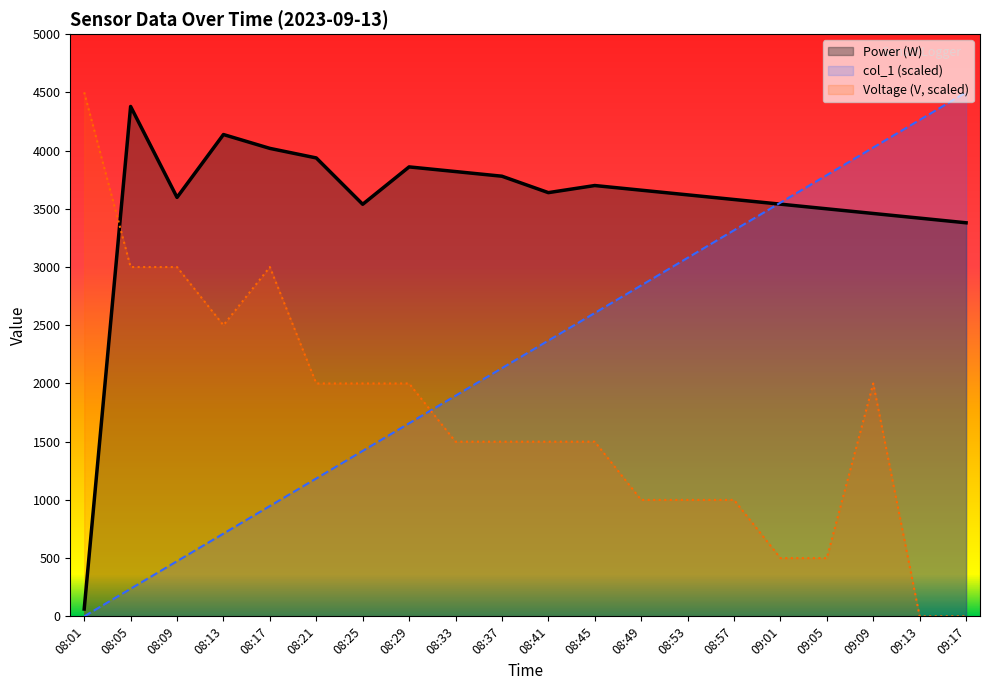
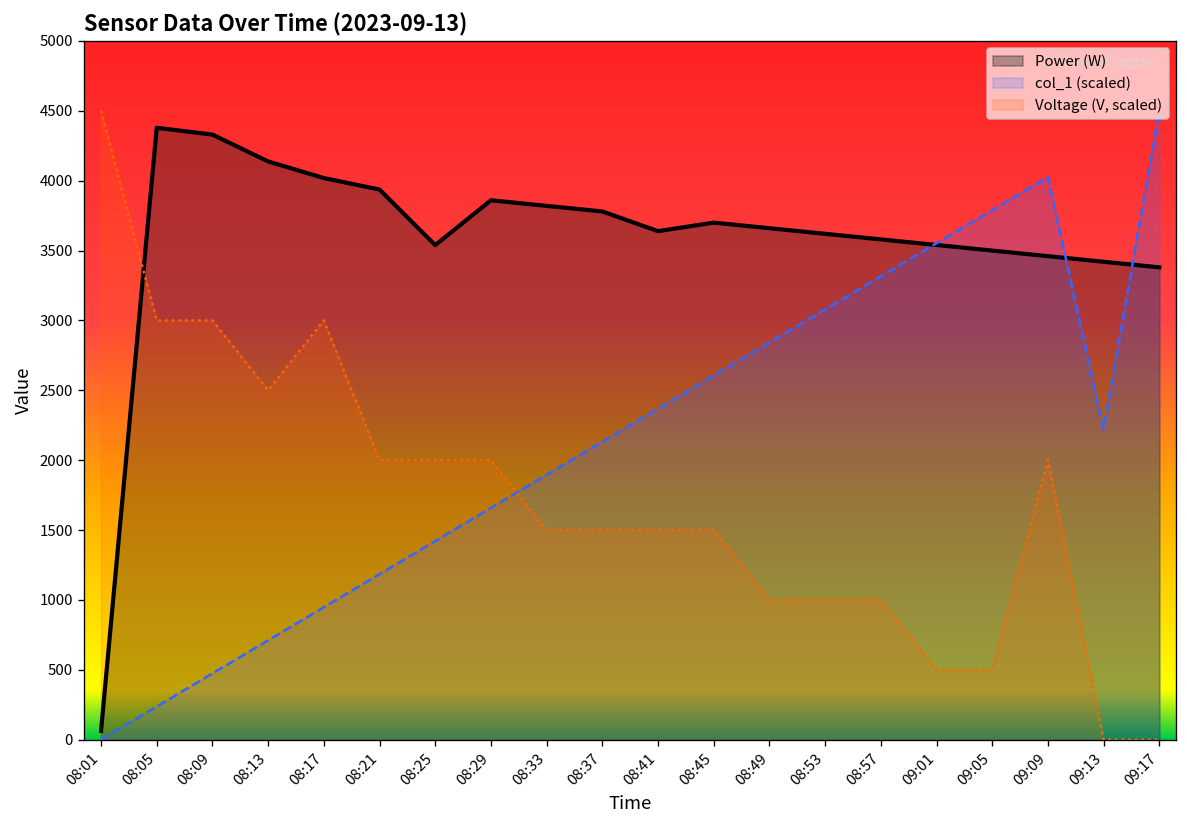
  {
    "Power (W)": {
      "08:01": 60,
      "08:05": 4380,
-     "08:09": 3600,
+     "08:09": 4330,
      "08:13": 4140,
      "08:17": 4020,
      "08:21": 3940,
      "08:25": 3540,
      "08:29": 3860,
      "08:33": 3820,
      "08:37": 3780,
      "08:41": 3640,
      "08:45": 3700,
      "08:49": 3660,
      "08:53": 3620,
      "08:57": 3580,
      "09:05": 3500,
      "09:09": 3460,
      "09:13": 3420,
      "09:17": 3380
    },
    "col_1 (scaled)": {
      "08:01": 0,
      "08:05": 240,
      "08:09": 470,
      "08:13": 710,
      "08:17": 950,
      "08:21": 1180,
      "08:25": 1420,
      "08:29": 1660,
      "08:33": 1890,
      "08:37": 2130,
      "08:41": 2370,
      "08:45": 2610,
      "08:49": 2840,
      "08:53": 3080,
      "08:57": 3320,
      "09:05": 3790,
      "09:09": 4030,
-     "09:13": 4260
+     "09:13": 2220
    },
    "Voltage (V, scaled)": {
      "08:01": 4500,
      "08:05": 3000,
      "08:09": 3000,
      "08:13": 2500,
      "08:17": 3000,
      "08:21": 2000,
      "08:25": 2000,
      "08:29": 2000,
      "08:33": 1500,
      "08:37": 1500,
      "08:41": 1500,
      "08:45": 1500,
      "08:49": 1000,
      "08:53": 1000,
      "08:57": 1000,
      "09:01": 500,
      "09:05": 500,
      "09:09": 2000,
      "09:13": 0,
      "09:17": 0
    }
  }
